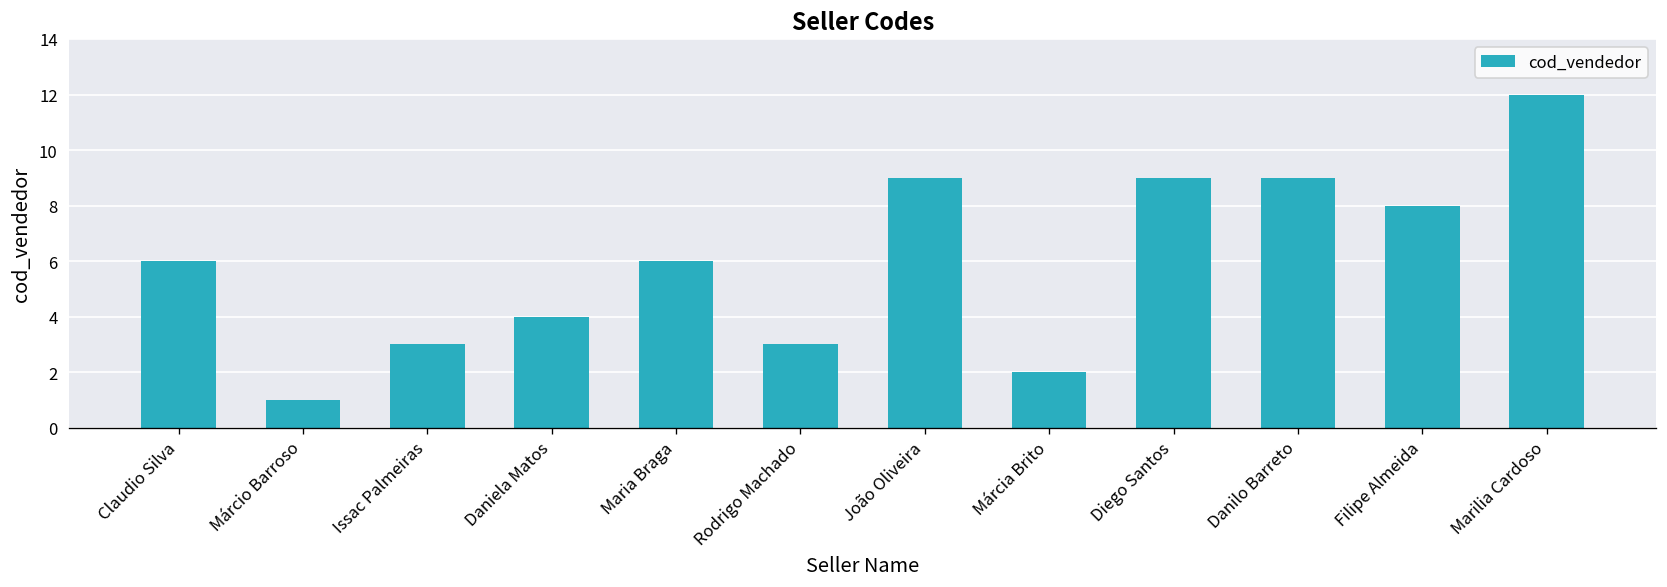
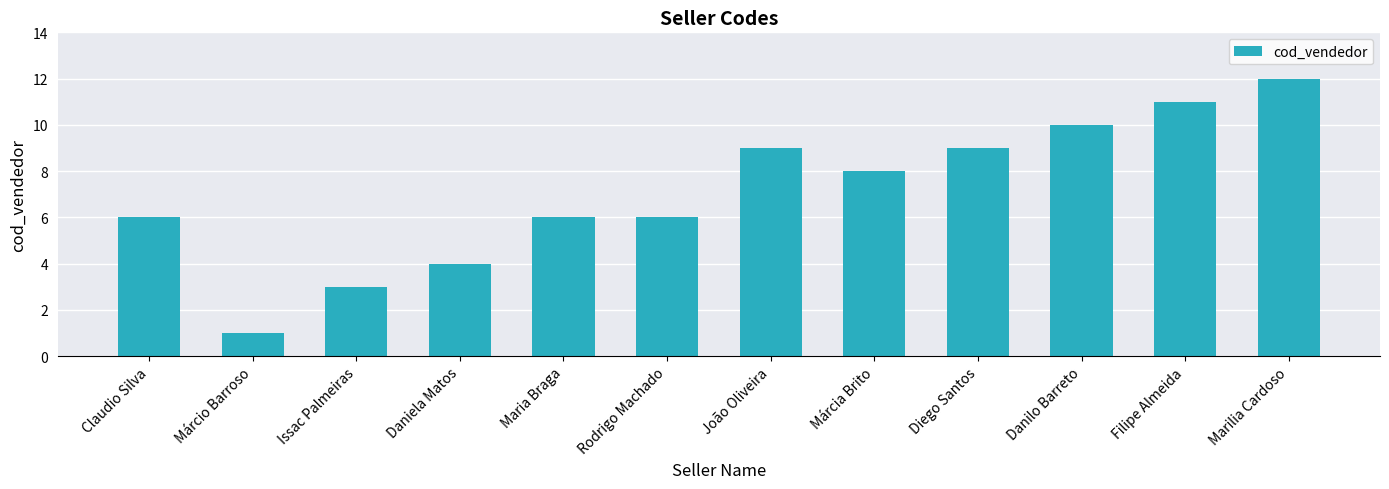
  {
    "Claudio Silva": 6,
    "Márcio Barroso": 1,
    "Issac Palmeiras": 3,
    "Daniela Matos": 4,
    "Maria Braga": 6,
-   "Rodrigo Machado": 3,
+   "Rodrigo Machado": 6,
    "João Oliveira": 9,
-   "Márcia Brito": 2,
+   "Márcia Brito": 8,
    "Diego Santos": 9,
-   "Danilo Barreto": 9,
-   "Filipe Almeida": 8,
+   "Danilo Barreto": 10,
+   "Filipe Almeida": 11,
    "Marilia Cardoso": 12
  }
